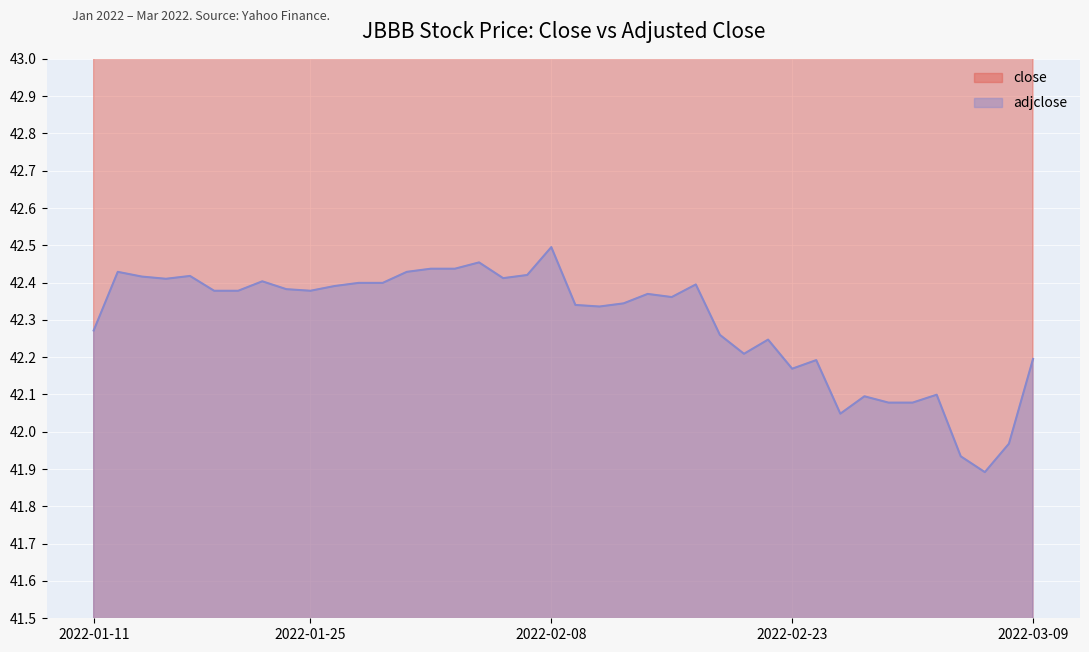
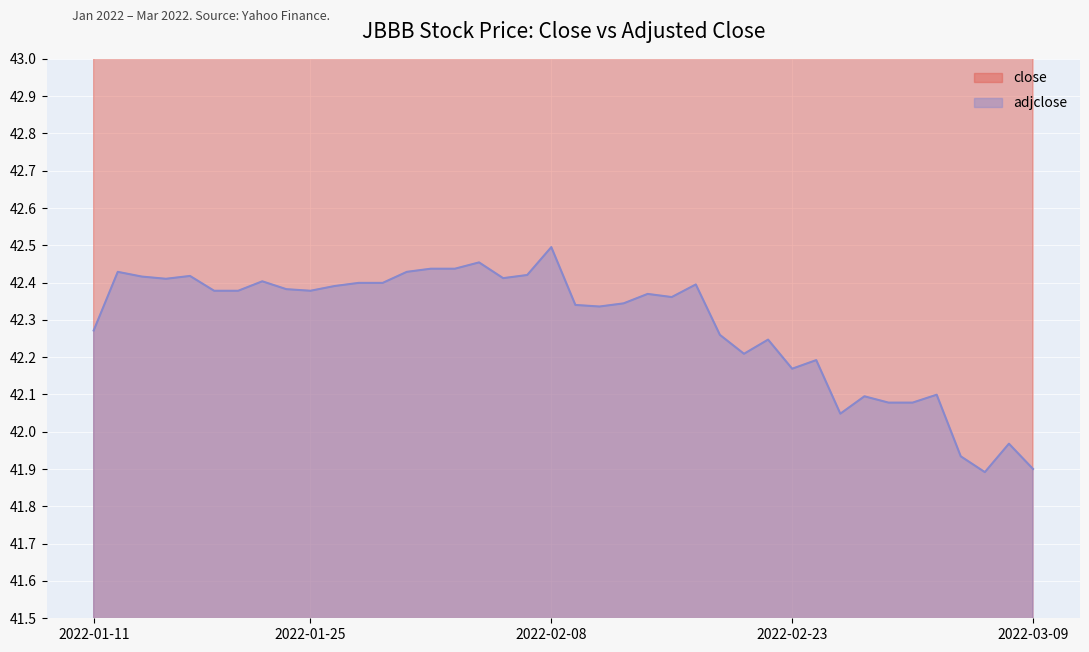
  {
    "adjclose": {
      "2022-01-11": 42.27,
      "2022-01-25": 42.38,
      "2022-02-08": 42.50,
      "2022-02-23": 42.17,
-     "2022-03-09": 42.20
+     "2022-03-09": 41.90
    }
  }
